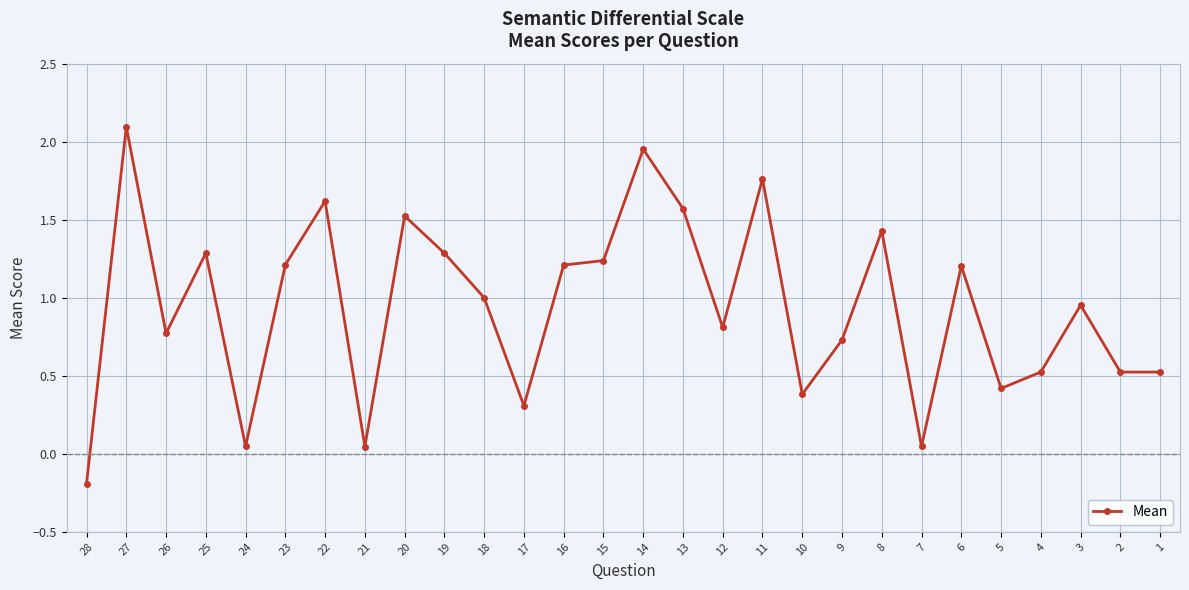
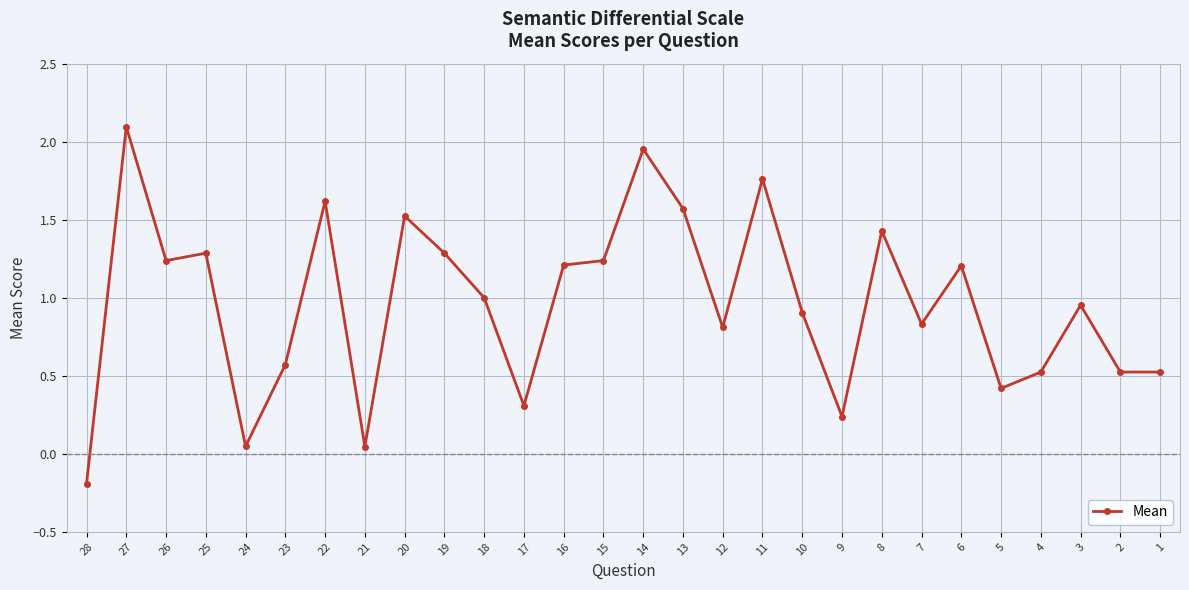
  {
    "28": -0.19,
    "27": 2.10,
-   "26": 0.77,
+   "26": 1.24,
    "25": 1.29,
    "24": 0.05,
-   "23": 1.21,
+   "23": 0.57,
    "22": 1.62,
    "21": 0.05,
    "20": 1.52,
    "19": 1.29,
    "18": 1.00,
    "17": 0.31,
    "16": 1.21,
    "15": 1.24,
    "14": 1.95,
    "13": 1.57,
    "12": 0.81,
    "11": 1.76,
-   "10": 0.38,
-   "9": 0.73,
+   "10": 0.90,
+   "9": 0.24,
    "8": 1.43,
-   "7": 0.05,
+   "7": 0.83,
    "6": 1.20,
    "5": 0.42,
    "4": 0.52,
    "3": 0.95,
    "2": 0.52,
    "1": 0.52
  }
